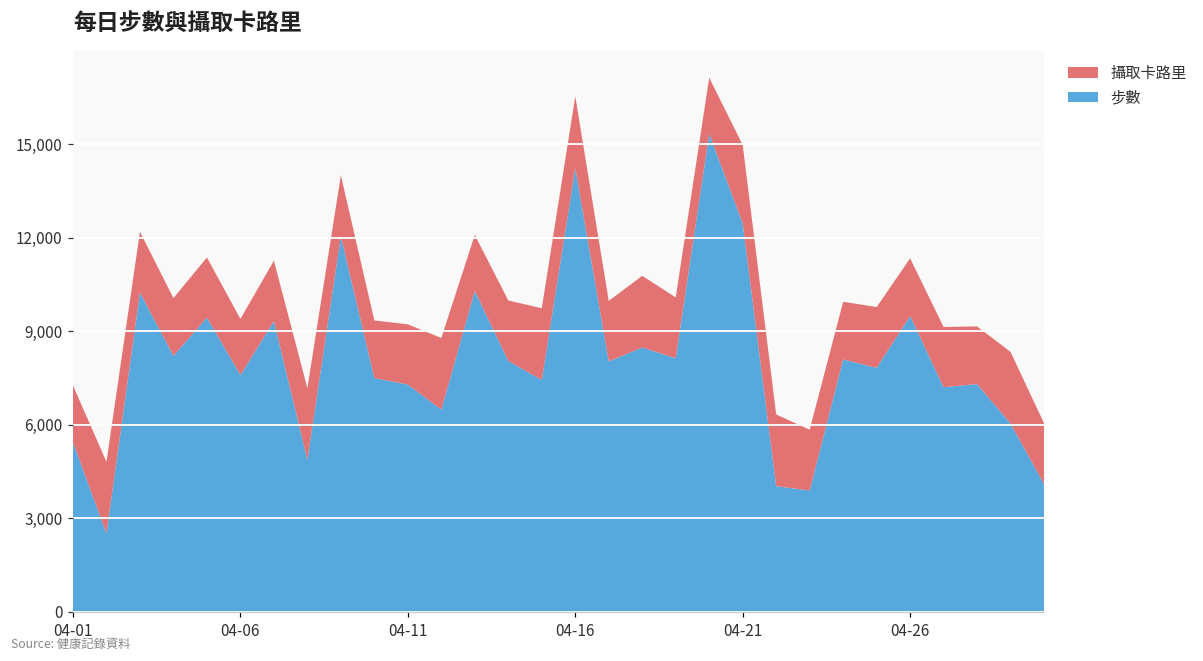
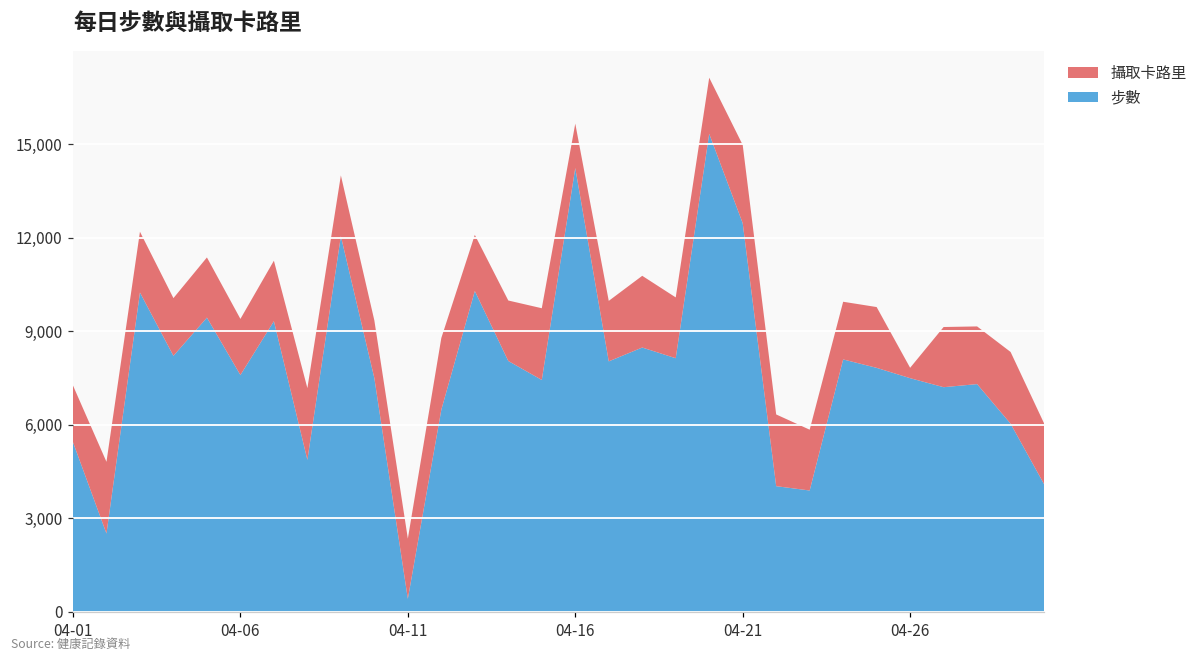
  {
    "步數": {
      "04-01": "5,400",
      "04-06": "7,600",
-     "04-11": "7,300",
+     "04-11": "400",
      "04-16": "14,200",
      "04-21": "12,500",
-     "04-26": "9,500"
+     "04-26": "7,500"
    },
    "攝取卡路里": {
      "04-01": "1,800",
      "04-06": "1,800",
      "04-11": "1,900",
-     "04-16": "2,300",
+     "04-16": "1,400",
      "04-21": "2,500",
-     "04-26": "1,900"
+     "04-26": "300"
    }
  }
